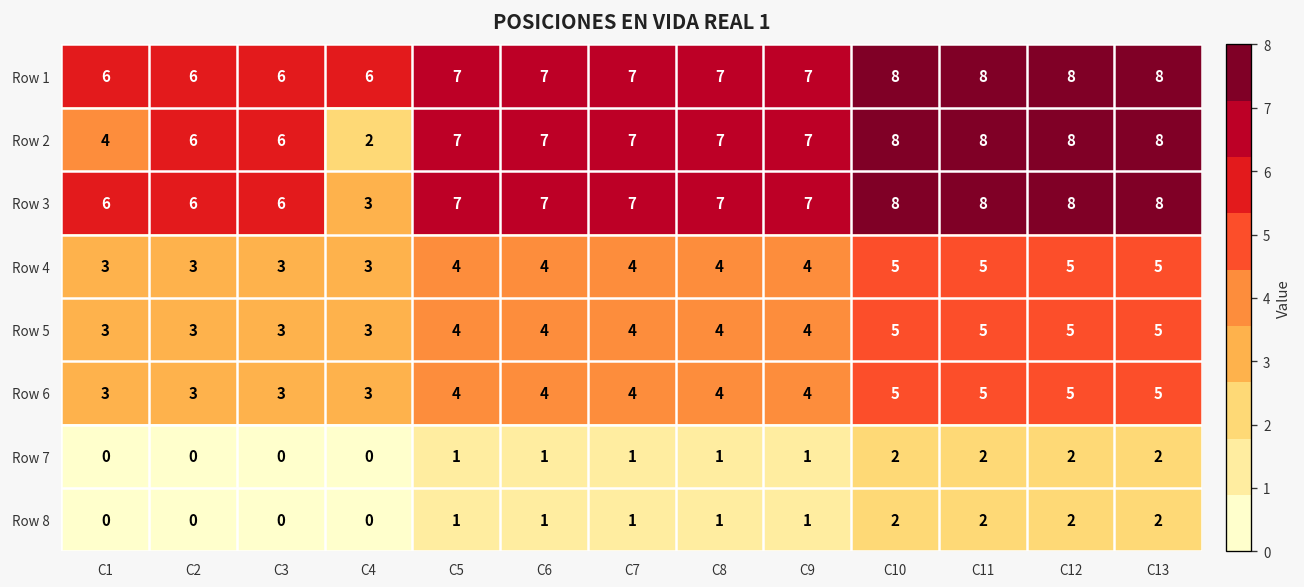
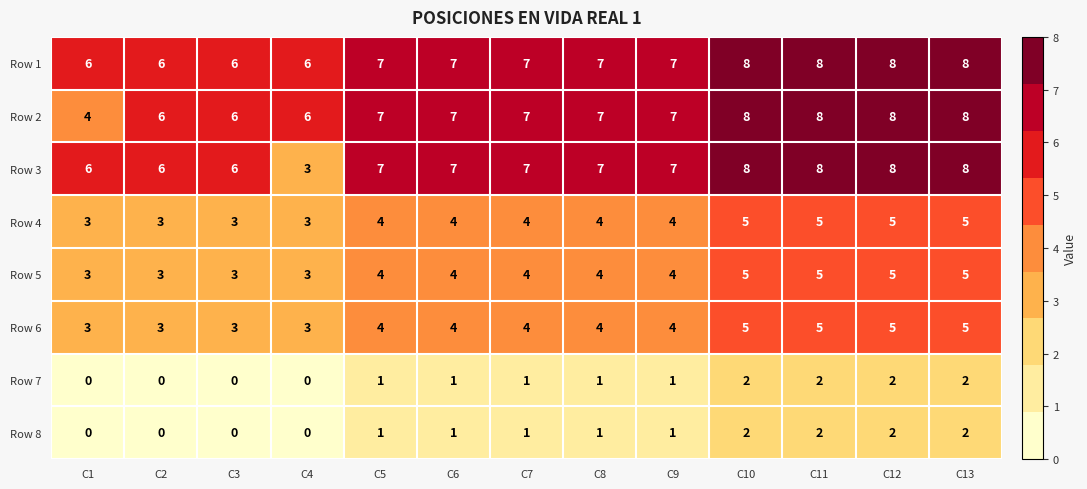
  {
    "Row 1": {
      "C1": 6,
      "C2": 6,
      "C3": 6,
      "C4": 6,
      "C5": 7,
      "C6": 7,
      "C7": 7,
      "C8": 7,
      "C9": 7,
      "C10": 8,
      "C11": 8,
      "C12": 8,
      "C13": 8
    },
    "Row 2": {
      "C1": 4,
      "C2": 6,
      "C3": 6,
-     "C4": 2,
+     "C4": 6,
      "C5": 7,
      "C6": 7,
      "C7": 7,
      "C8": 7,
      "C9": 7,
      "C10": 8,
      "C11": 8,
      "C12": 8,
      "C13": 8
    },
    "Row 3": {
      "C1": 6,
      "C2": 6,
      "C3": 6,
      "C4": 3,
      "C5": 7,
      "C6": 7,
      "C7": 7,
      "C8": 7,
      "C9": 7,
      "C10": 8,
      "C11": 8,
      "C12": 8,
      "C13": 8
    },
    "Row 4": {
      "C1": 3,
      "C2": 3,
      "C3": 3,
      "C4": 3,
      "C5": 4,
      "C6": 4,
      "C7": 4,
      "C8": 4,
      "C9": 4,
      "C10": 5,
      "C11": 5,
      "C12": 5,
      "C13": 5
    },
    "Row 5": {
      "C1": 3,
      "C2": 3,
      "C3": 3,
      "C4": 3,
      "C5": 4,
      "C6": 4,
      "C7": 4,
      "C8": 4,
      "C9": 4,
      "C10": 5,
      "C11": 5,
      "C12": 5,
      "C13": 5
    },
    "Row 6": {
      "C1": 3,
      "C2": 3,
      "C3": 3,
      "C4": 3,
      "C5": 4,
      "C6": 4,
      "C7": 4,
      "C8": 4,
      "C9": 4,
      "C10": 5,
      "C11": 5,
      "C12": 5,
      "C13": 5
    },
    "Row 7": {
      "C1": 0,
      "C2": 0,
      "C3": 0,
      "C4": 0,
      "C5": 1,
      "C6": 1,
      "C7": 1,
      "C8": 1,
      "C9": 1,
      "C10": 2,
      "C11": 2,
      "C12": 2,
      "C13": 2
    },
    "Row 8": {
      "C1": 0,
      "C2": 0,
      "C3": 0,
      "C4": 0,
      "C5": 1,
      "C6": 1,
      "C7": 1,
      "C8": 1,
      "C9": 1,
      "C10": 2,
      "C11": 2,
      "C12": 2,
      "C13": 2
    }
  }
